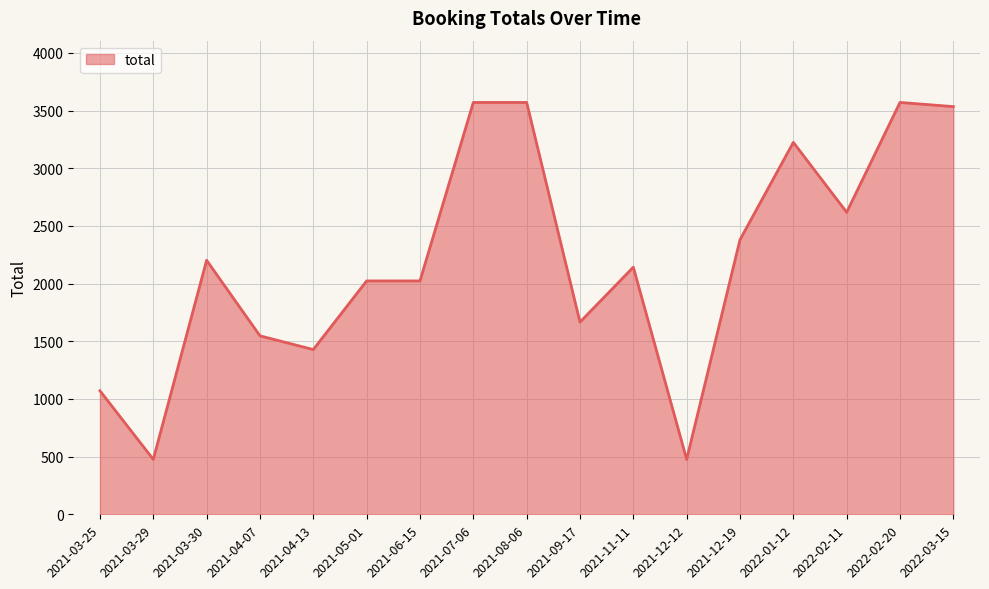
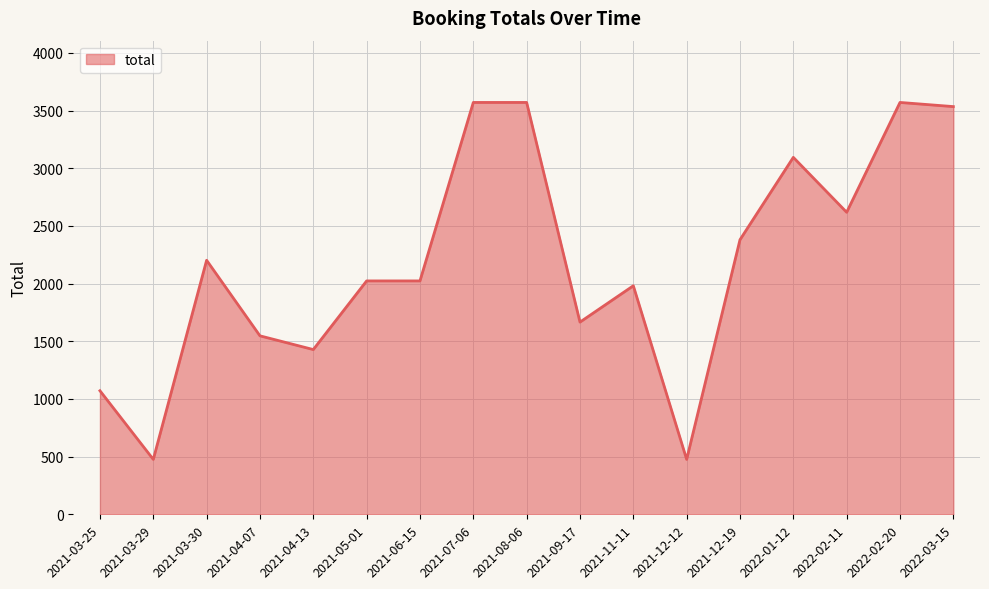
  {
    "2021-03-25": 1070,
    "2021-03-29": 480,
    "2021-03-30": 2200,
    "2021-04-07": 1550,
    "2021-04-13": 1430,
    "2021-05-01": 2020,
    "2021-06-15": 2020,
    "2021-07-06": 3570,
    "2021-08-06": 3570,
    "2021-09-17": 1670,
-   "2021-11-11": 2140,
+   "2021-11-11": 1980,
    "2021-12-12": 480,
    "2021-12-19": 2380,
-   "2022-01-12": 3220,
+   "2022-01-12": 3090,
    "2022-02-11": 2620,
    "2022-02-20": 3570,
    "2022-03-15": 3530
  }
